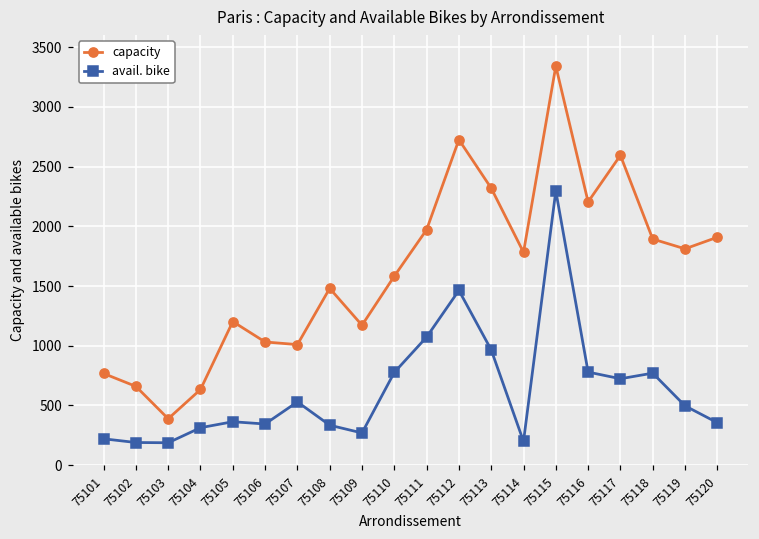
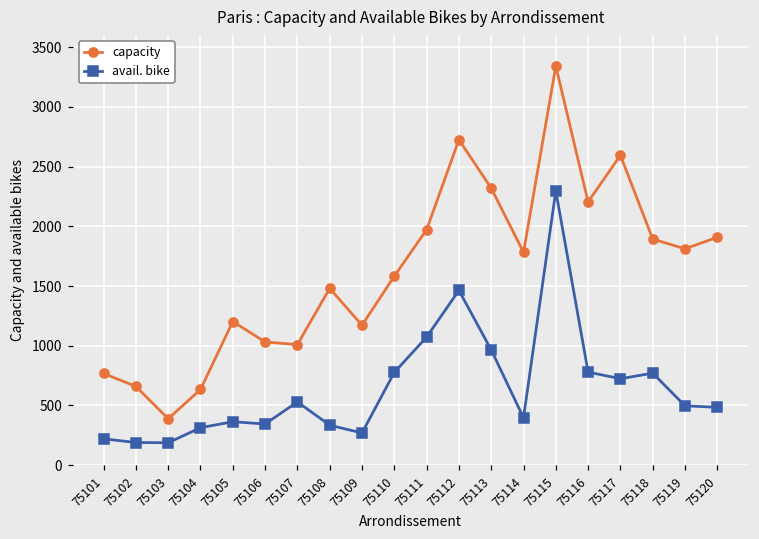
  {
    "capacity": {
      "75101": 770,
      "75102": 660,
      "75103": 390,
      "75104": 630,
      "75105": 1200,
      "75106": 1030,
      "75107": 1010,
      "75108": 1480,
      "75109": 1170,
      "75110": 1580,
      "75111": 1970,
      "75112": 2730,
      "75113": 2320,
      "75114": 1780,
      "75115": 3340,
      "75116": 2210,
      "75117": 2600,
      "75118": 1890,
      "75119": 1810,
      "75120": 1910
    },
    "avail. bike": {
      "75101": 220,
      "75102": 190,
      "75103": 190,
      "75104": 310,
      "75105": 360,
      "75106": 350,
      "75107": 530,
      "75108": 340,
      "75109": 270,
      "75110": 780,
      "75111": 1070,
      "75112": 1460,
      "75113": 970,
-     "75114": 200,
+     "75114": 400,
      "75115": 2300,
      "75116": 780,
      "75117": 720,
      "75118": 770,
      "75119": 500,
-     "75120": 360
+     "75120": 490
    }
  }
